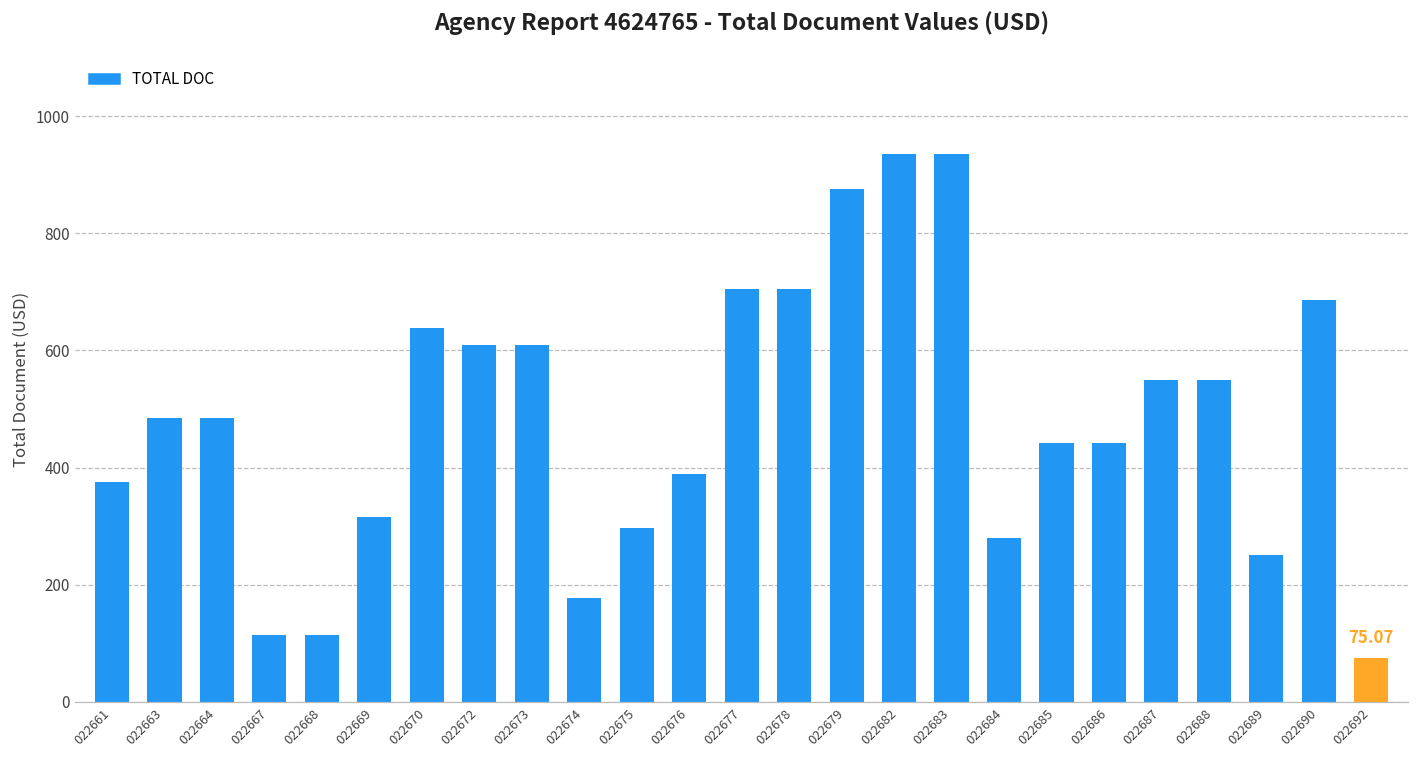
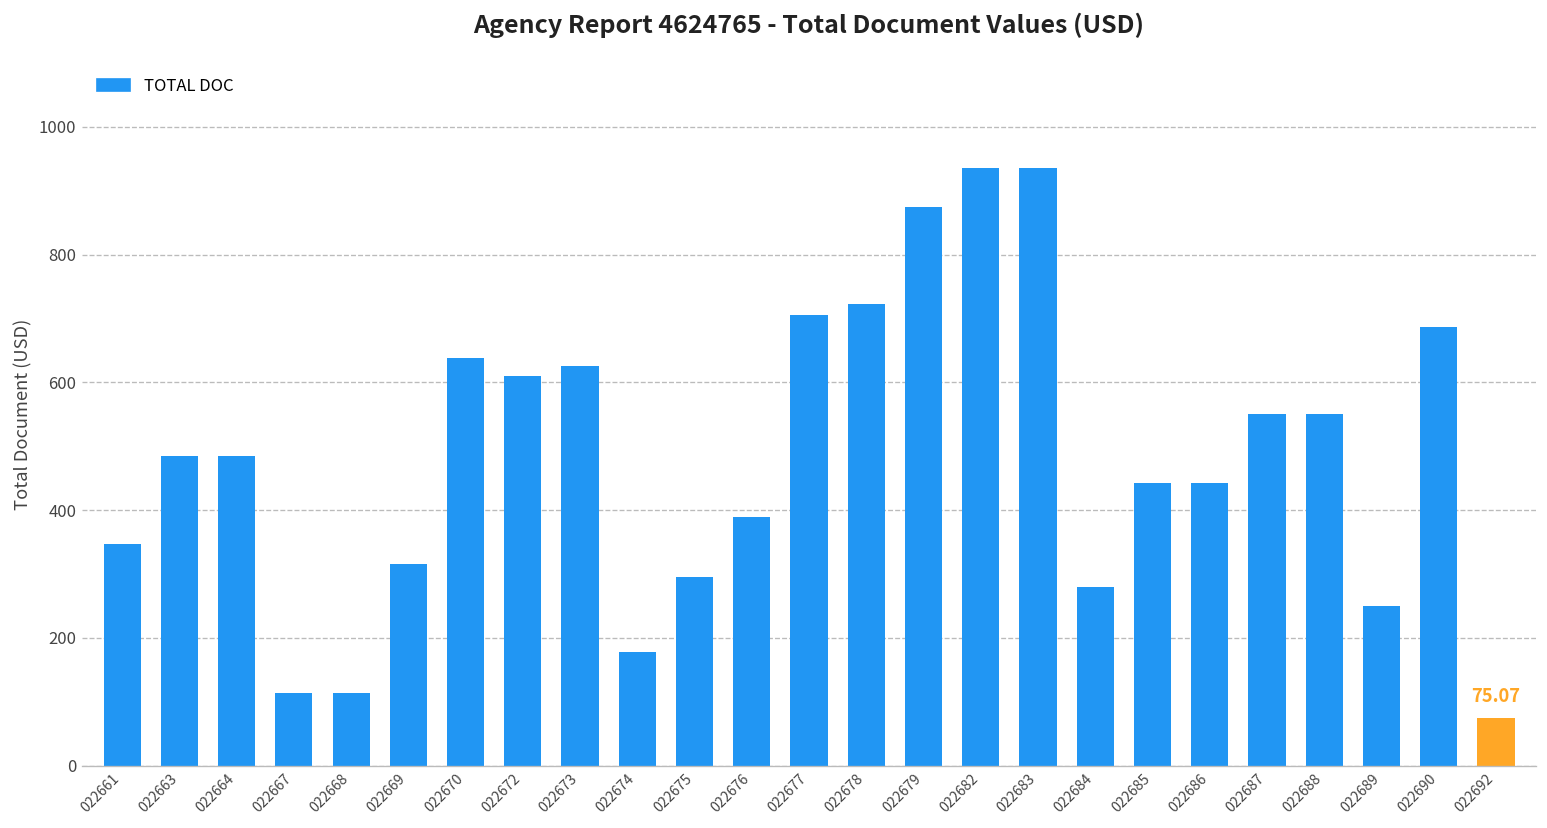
  {
-   "022661": 380,
+   "022661": 350,
    "022663": 480,
    "022664": 480,
    "022667": 110,
    "022668": 110,
    "022669": 320,
    "022670": 640,
    "022672": 610,
-   "022673": 610,
+   "022673": 630,
    "022674": 180,
    "022675": 300,
    "022676": 390,
    "022677": 710,
-   "022678": 710,
+   "022678": 720,
    "022679": 880,
    "022682": 940,
    "022683": 940,
    "022684": 280,
    "022685": 440,
    "022686": 440,
    "022687": 550,
    "022688": 550,
    "022689": 250,
    "022690": 690
  }
